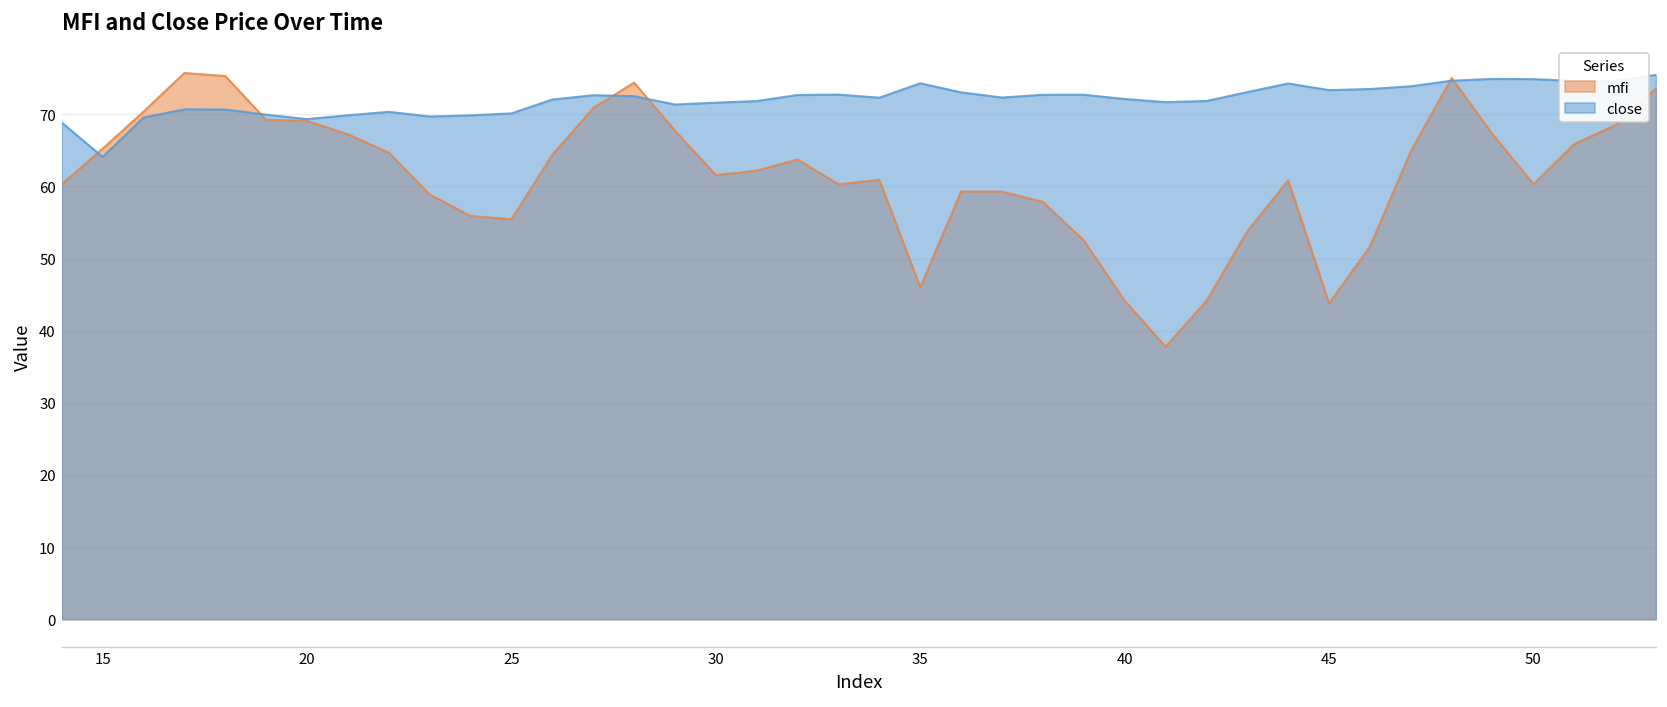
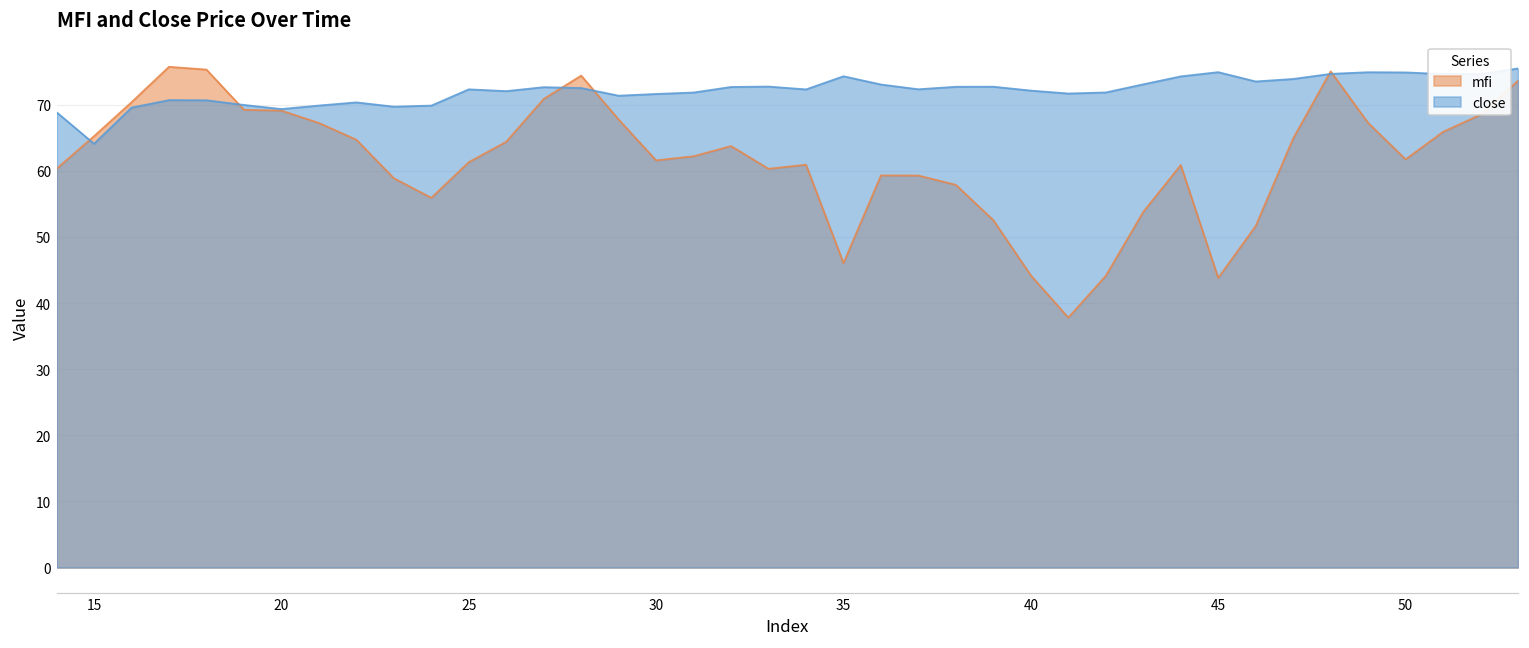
  {
    "mfi": {
      "15": 65,
-     "25": 55,
+     "25": 61,
      "30": 62,
      "35": 46,
      "40": 44,
      "45": 44,
-     "50": 60
+     "50": 62
    },
    "close": {
      "15": 64,
-     "25": 70,
+     "25": 72,
      "30": 72,
      "35": 74,
      "40": 72,
-     "45": 73,
+     "45": 75,
      "50": 75
    }
  }
